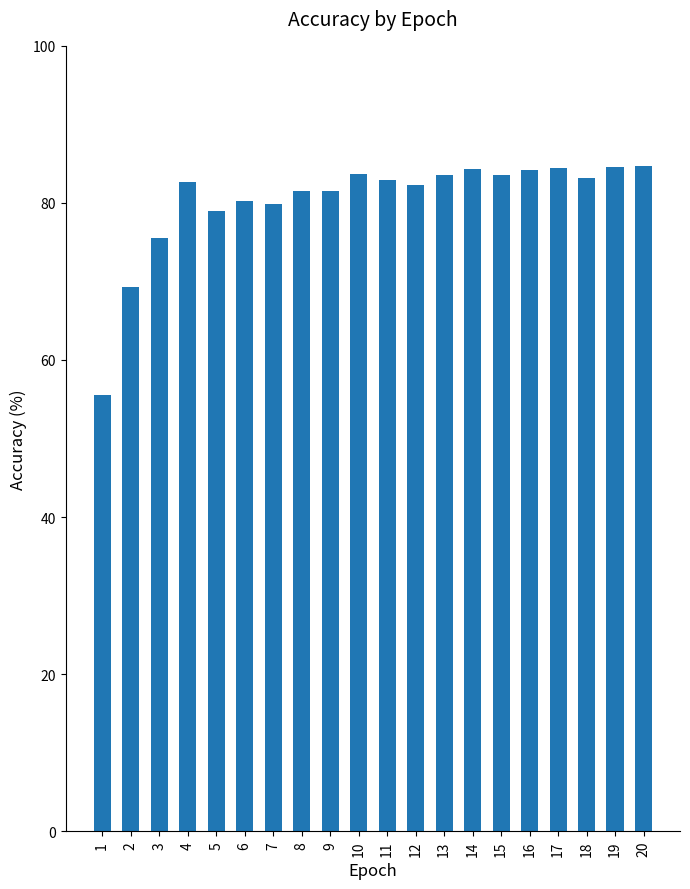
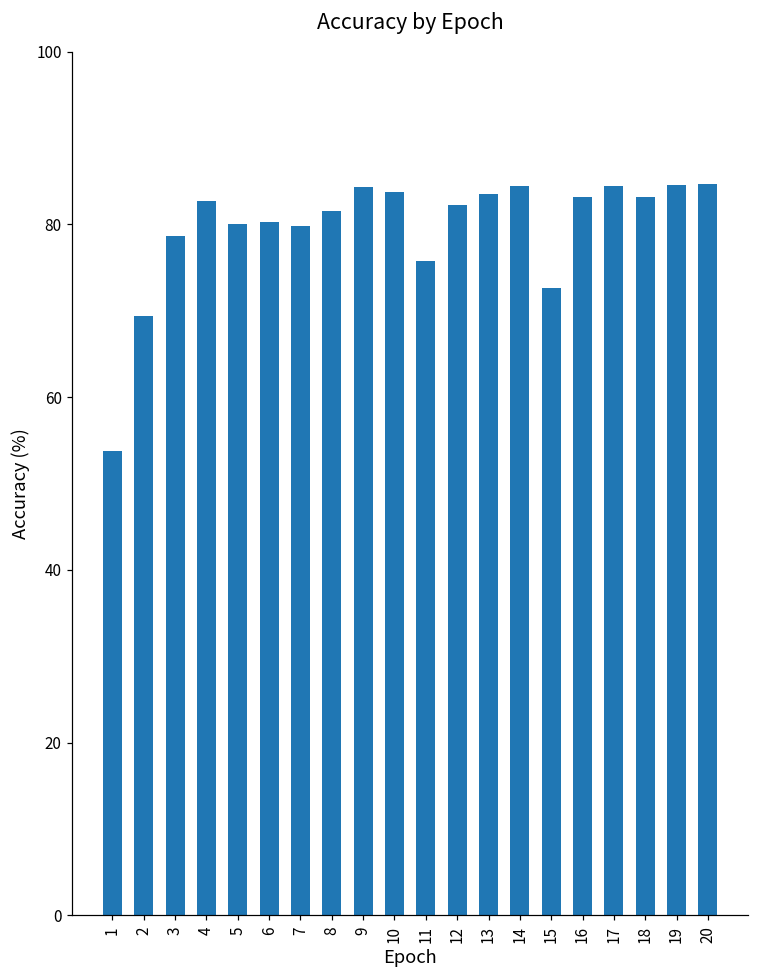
  {
-   "1": 56,
+   "1": 54,
    "2": 69,
-   "3": 76,
+   "3": 79,
    "4": 83,
-   "5": 79,
+   "5": 80,
    "6": 80,
    "7": 80,
    "8": 82,
-   "9": 82,
+   "9": 84,
    "10": 84,
-   "11": 83,
+   "11": 76,
    "12": 82,
    "13": 84,
    "14": 84,
-   "15": 84,
-   "16": 84,
+   "15": 73,
+   "16": 83,
    "17": 84,
    "18": 83,
    "19": 85,
    "20": 85
  }
